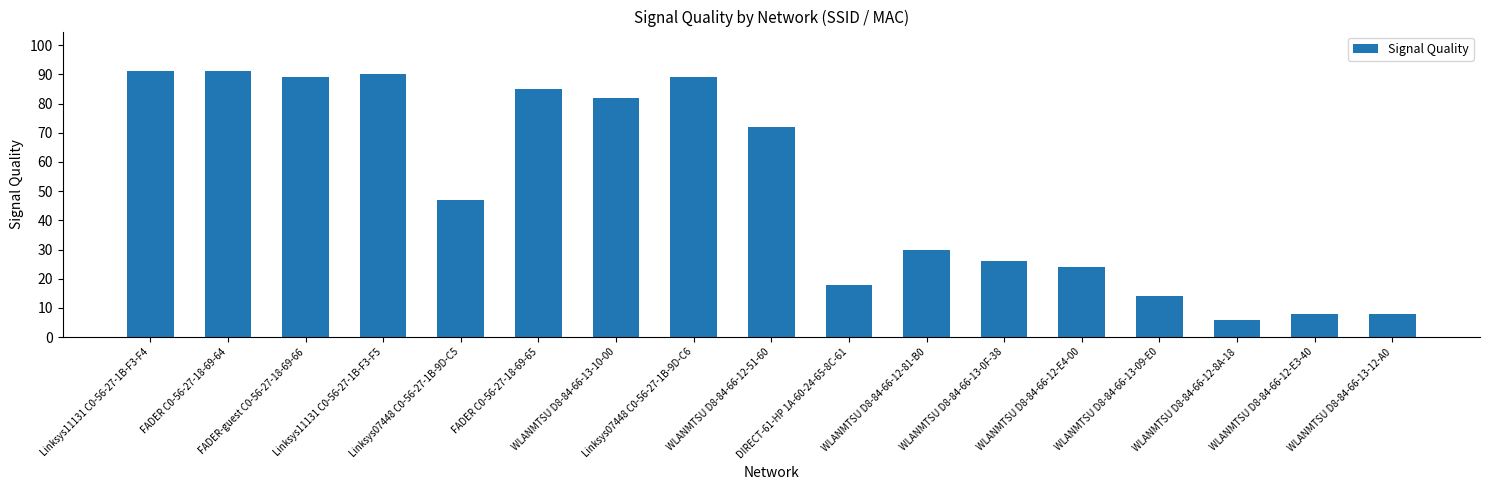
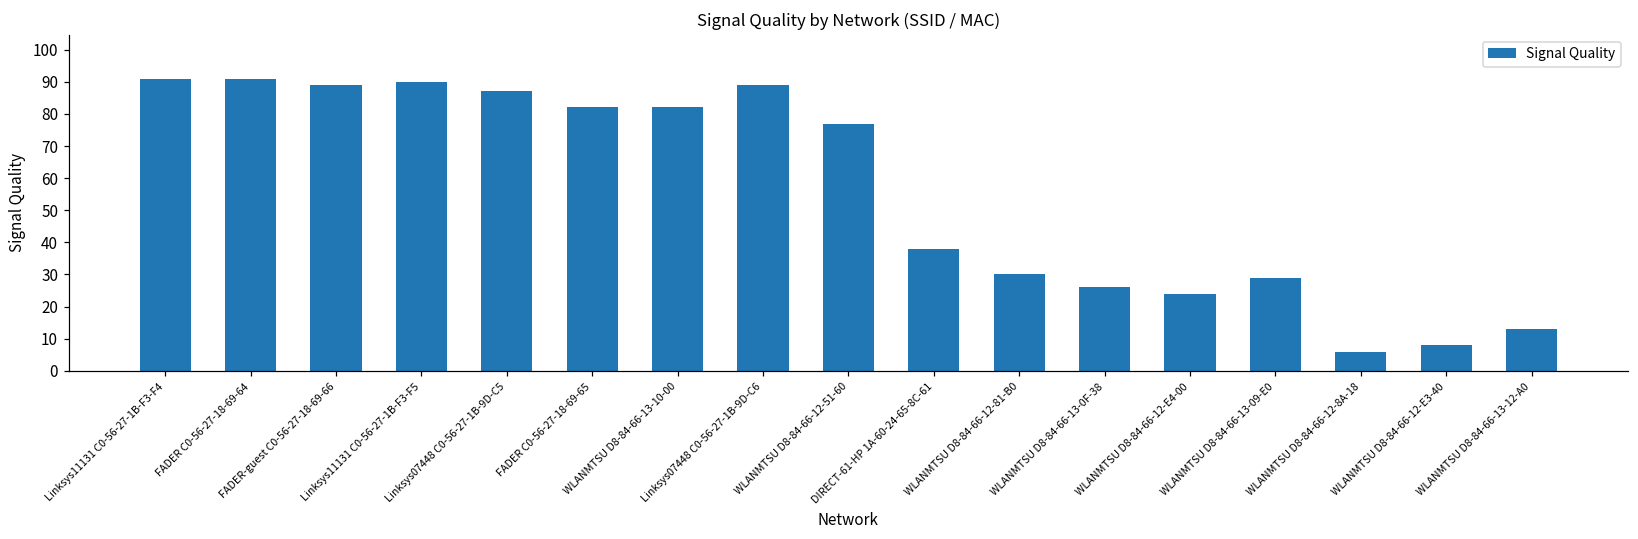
  {
    "Linksys11131 C0-56-27-1B-F3-F4": 91,
    "FADER C0-56-27-18-69-64": 91,
    "FADER-guest C0-56-27-18-69-66": 89,
    "Linksys11131 C0-56-27-1B-F3-F5": 90,
-   "Linksys07448 C0-56-27-1B-9D-C5": 47,
-   "FADER C0-56-27-18-69-65": 85,
+   "Linksys07448 C0-56-27-1B-9D-C5": 87,
+   "FADER C0-56-27-18-69-65": 82,
    "WLANMTSU D8-84-66-13-10-00": 82,
    "Linksys07448 C0-56-27-1B-9D-C6": 89,
-   "WLANMTSU D8-84-66-12-51-60": 72,
-   "DIRECT-61-HP 1A-60-24-65-8C-61": 18,
+   "WLANMTSU D8-84-66-12-51-60": 77,
+   "DIRECT-61-HP 1A-60-24-65-8C-61": 38,
    "WLANMTSU D8-84-66-12-81-B0": 30,
    "WLANMTSU D8-84-66-13-0F-38": 26,
    "WLANMTSU D8-84-66-12-E4-00": 24,
-   "WLANMTSU D8-84-66-13-09-E0": 14,
+   "WLANMTSU D8-84-66-13-09-E0": 29,
    "WLANMTSU D8-84-66-12-8A-18": 6,
    "WLANMTSU D8-84-66-12-E3-40": 8,
-   "WLANMTSU D8-84-66-13-12-A0": 8
+   "WLANMTSU D8-84-66-13-12-A0": 13
  }
